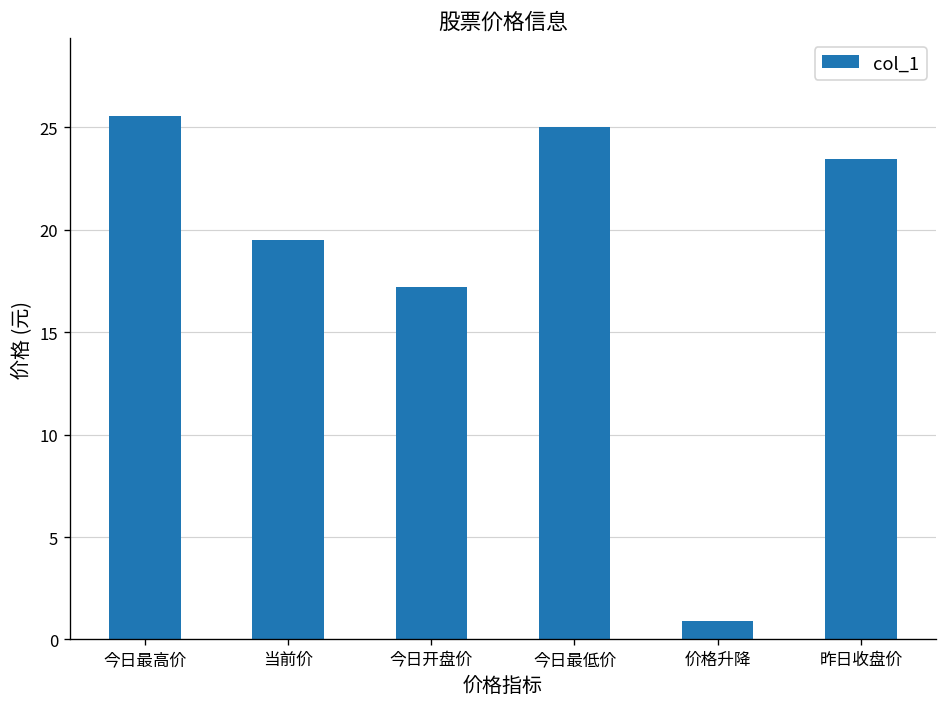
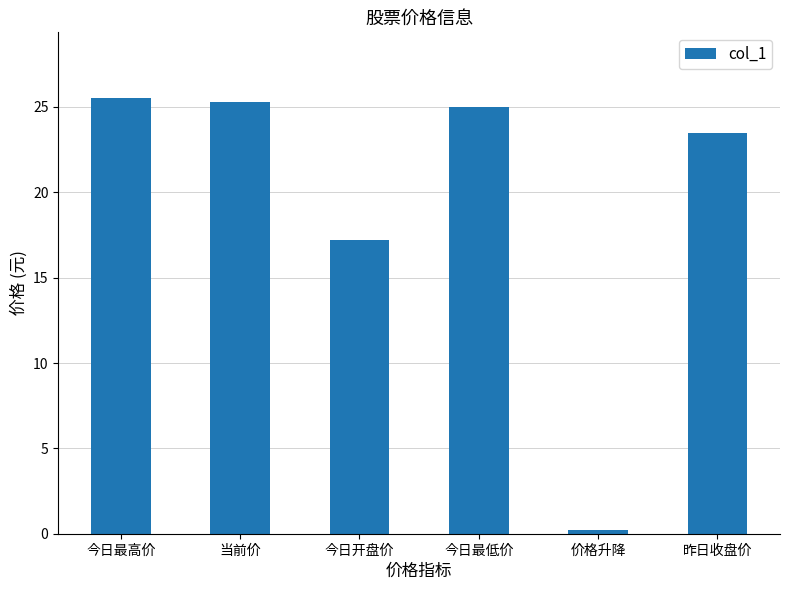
  {
    "今日最高价": 25.5,
-   "当前价": 19.5,
+   "当前价": 25.3,
    "今日开盘价": 17.2,
    "今日最低价": 25.0,
-   "价格升降": 0.9,
+   "价格升降": 0.2,
    "昨日收盘价": 23.5
  }
